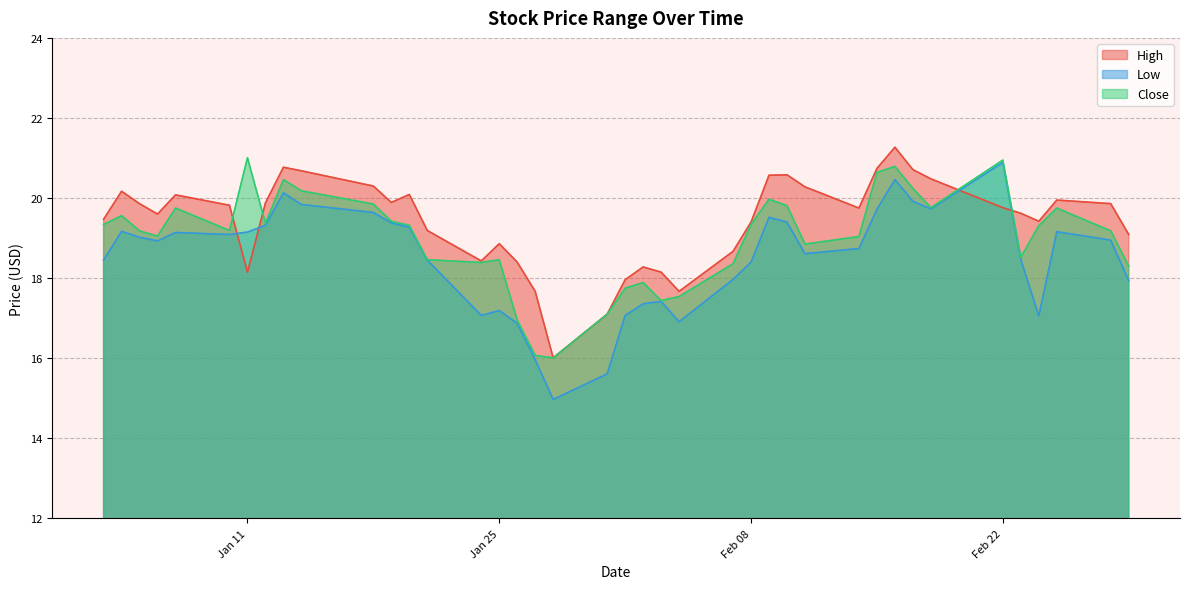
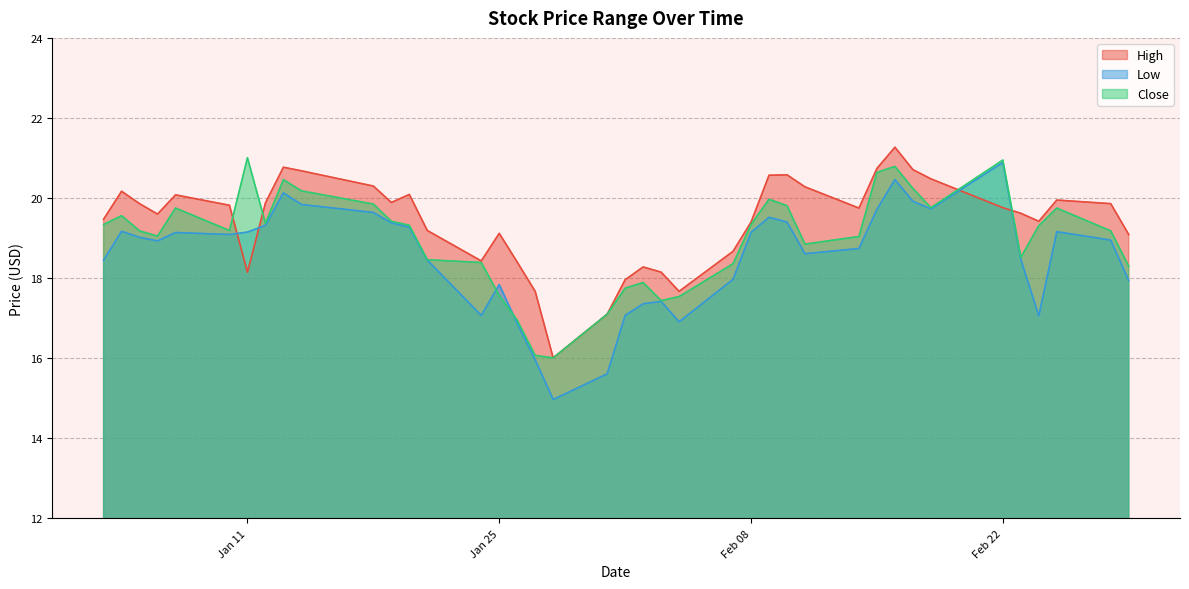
  {
    "High": {
      "Jan 11": 18.1,
-     "Jan 25": 18.9,
+     "Jan 25": 19.1,
      "Feb 22": 19.8
    },
    "Low": {
      "Jan 11": 19.1,
-     "Jan 25": 17.2,
-     "Feb 08": 18.4
+     "Jan 25": 17.8,
+     "Feb 08": 19.1
    },
    "Close": {
      "Jan 11": 21.0,
-     "Jan 25": 18.5
+     "Jan 25": 17.6
    }
  }
